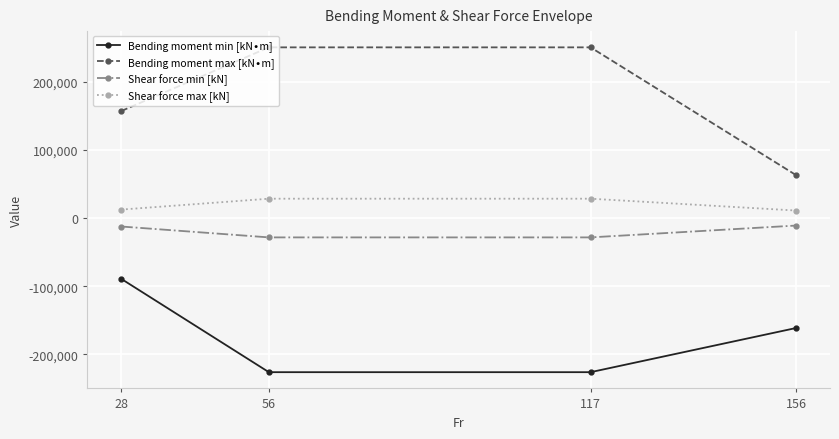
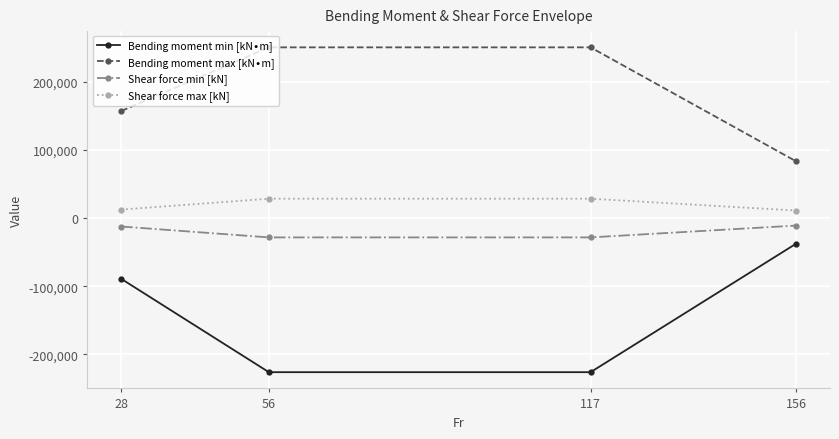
  {
    "Bending moment min [kN∙m]": {
      "28": "-90,000",
      "56": "-230,000",
      "117": "-230,000",
-     "156": "-160,000"
+     "156": "-40,000"
    },
    "Bending moment max [kN∙m]": {
      "28": "160,000",
      "117": "250,000",
-     "156": "60,000"
+     "156": "80,000"
    }
  }
